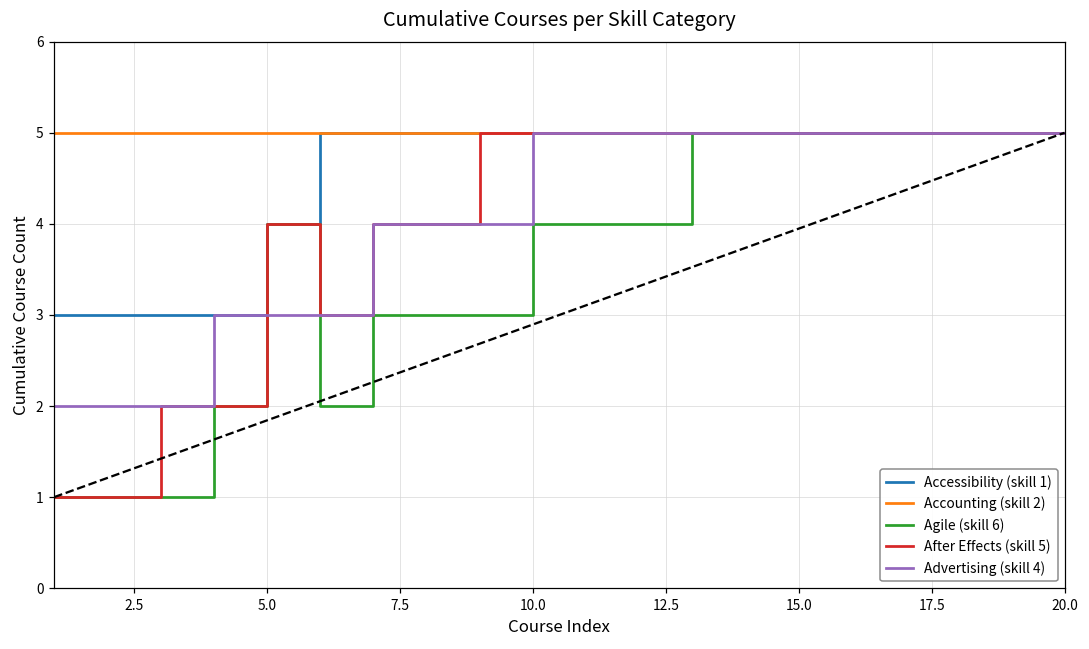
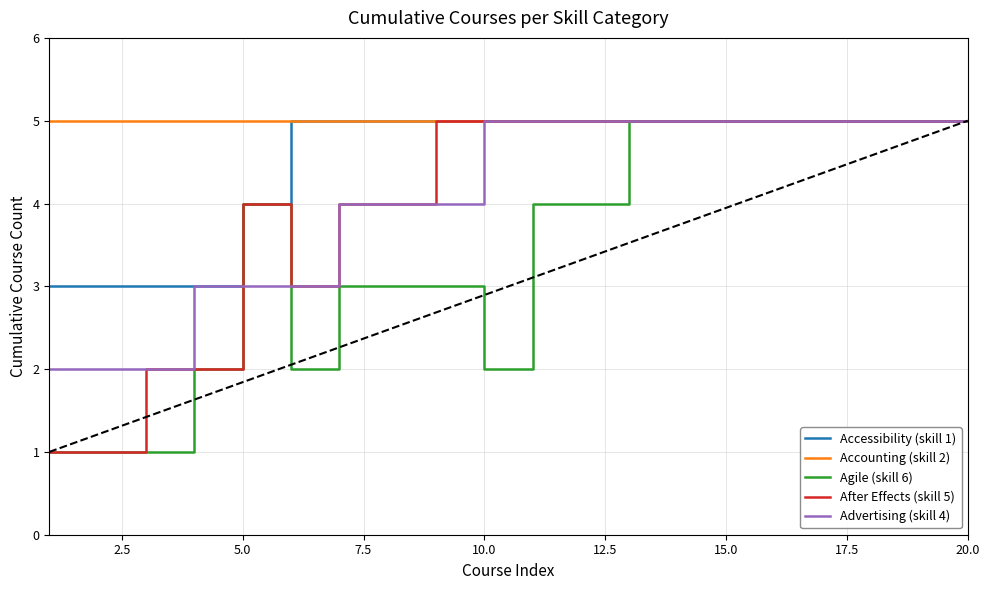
  {
    "Accounting (skill 2)": {
      "5.0": 5
    },
    "Agile (skill 6)": {
-     "10.0": 4
+     "10.0": 2
    },
    "Advertising (skill 4)": {
      "5.0": 3
    }
  }
